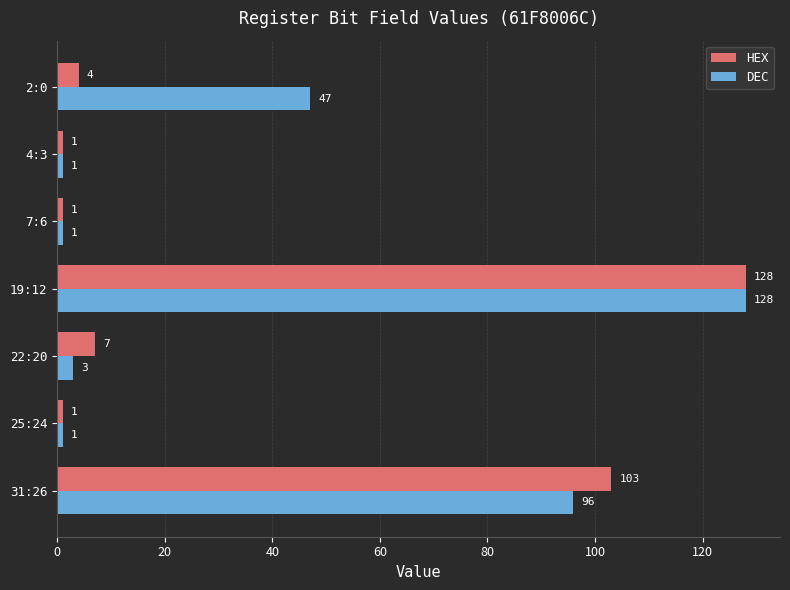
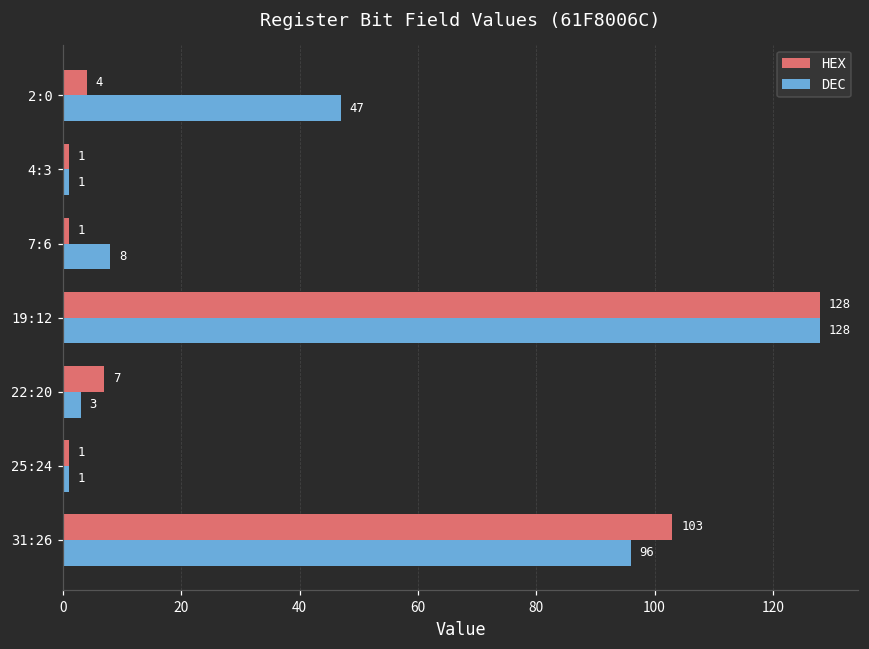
  {
    "HEX": {
      "2:0": 4,
      "4:3": 1,
      "7:6": 1,
      "19:12": 128,
      "22:20": 7,
      "25:24": 1,
      "31:26": 103
    },
    "DEC": {
      "2:0": 47,
      "4:3": 1,
-     "7:6": 1,
+     "7:6": 8,
      "19:12": 128,
      "22:20": 3,
      "25:24": 1,
      "31:26": 96
    }
  }
